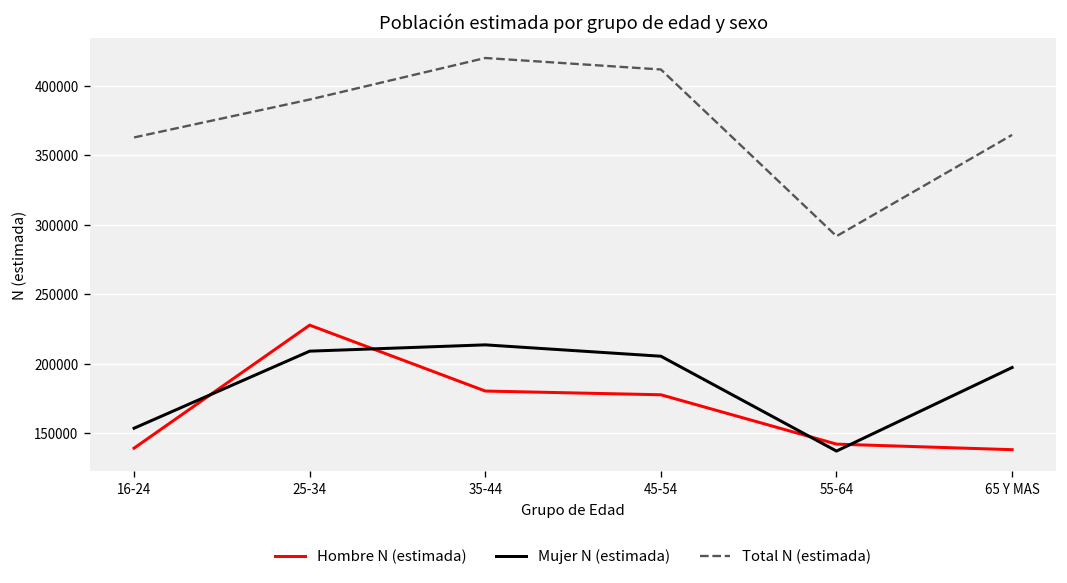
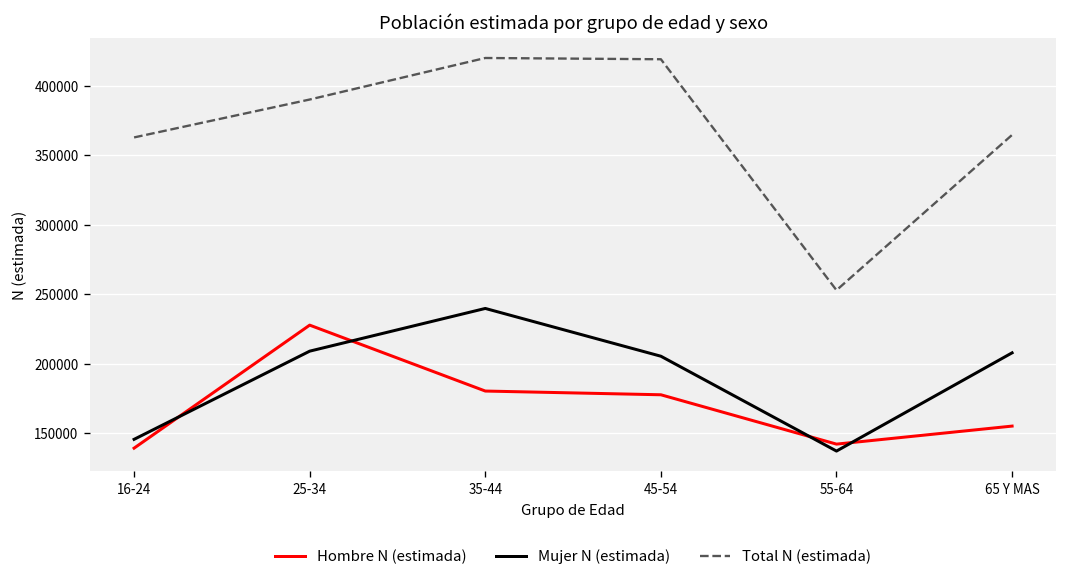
  {
    "Hombre N (estimada)": {
      "16-24": 139000,
      "25-34": 228000,
      "35-44": 180000,
      "45-54": 178000,
      "55-64": 142000,
-     "65 Y MAS": 138000
+     "65 Y MAS": 155000
    },
    "Mujer N (estimada)": {
-     "16-24": 153000,
+     "16-24": 145000,
      "25-34": 209000,
-     "35-44": 214000,
+     "35-44": 240000,
      "45-54": 205000,
      "55-64": 137000,
-     "65 Y MAS": 197000
+     "65 Y MAS": 208000
    },
    "Total N (estimada)": {
      "16-24": 363000,
      "25-34": 390000,
      "35-44": 420000,
-     "45-54": 412000,
-     "55-64": 292000,
+     "45-54": 419000,
+     "55-64": 253000,
      "65 Y MAS": 365000
    }
  }
